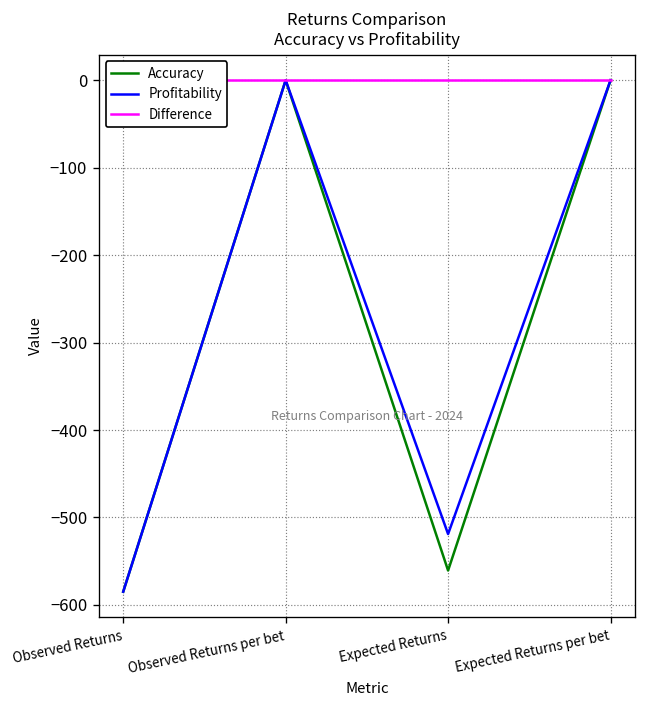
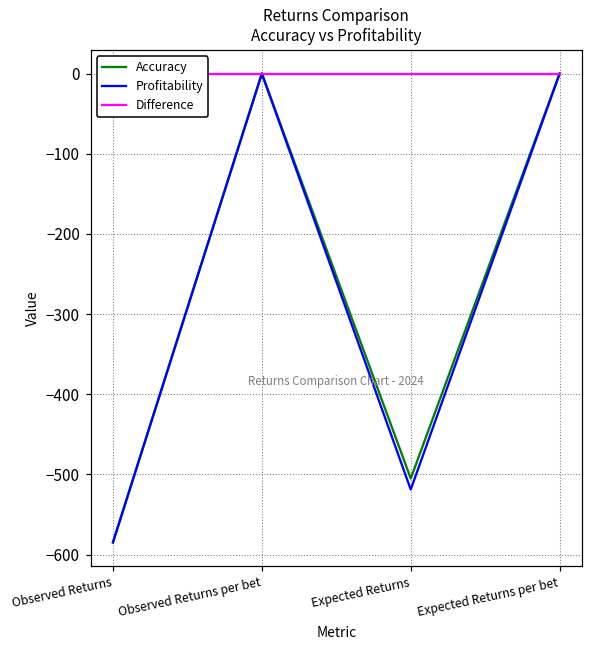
  {
    "Accuracy": {
-     "Expected Returns": -560
+     "Expected Returns": -510
    },
    "Profitability": {
      "Expected Returns": -520
    },
    "Difference": {
      "Expected Returns": 0
    }
  }
